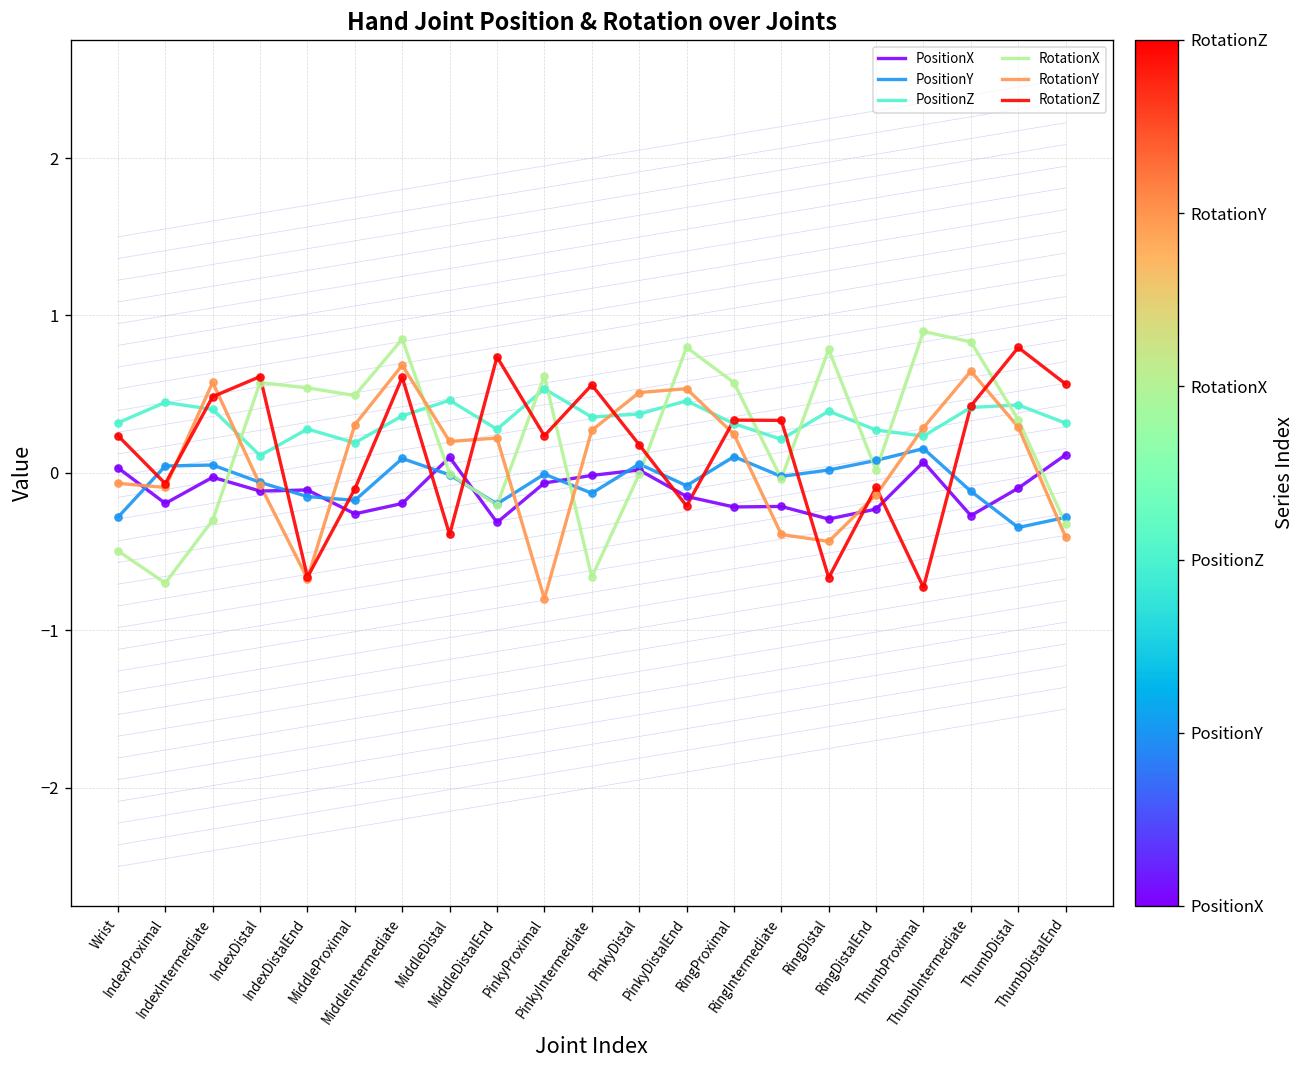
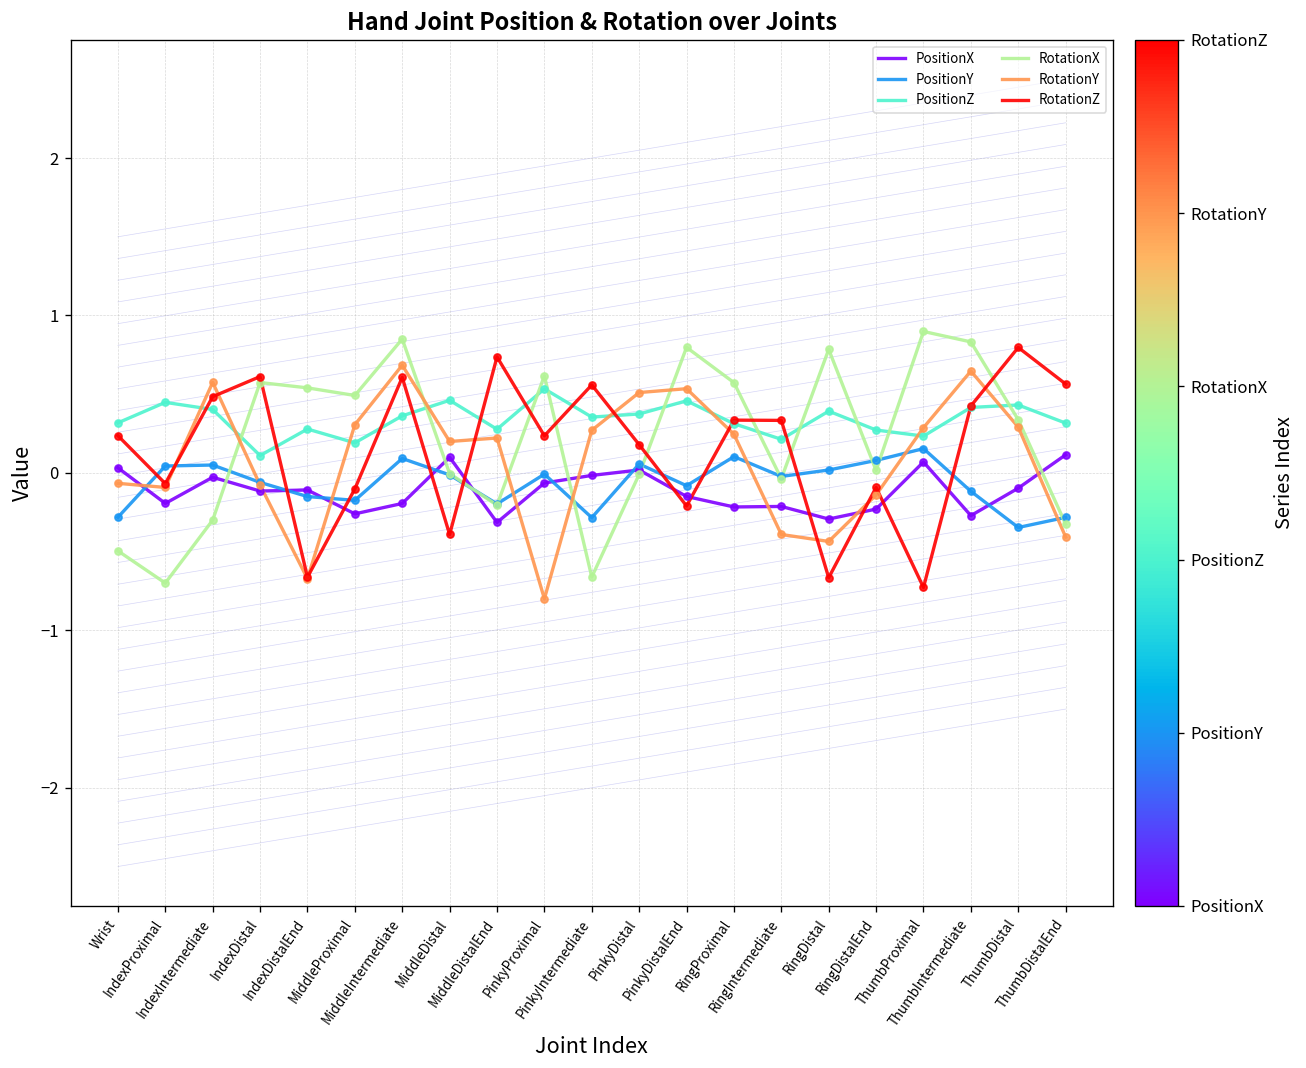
  {
    "PositionX": {
      "Wrist": 0.03,
      "IndexProximal": -0.19,
      "IndexIntermediate": -0.03,
      "IndexDistal": -0.12,
      "IndexDistalEnd": -0.11,
      "MiddleProximal": -0.26,
      "MiddleIntermediate": -0.19,
      "MiddleDistal": 0.10,
      "MiddleDistalEnd": -0.31,
      "PinkyProximal": -0.06,
      "PinkyIntermediate": -0.02,
      "PinkyDistal": 0.02,
      "PinkyDistalEnd": -0.15,
      "RingProximal": -0.22,
      "RingIntermediate": -0.21,
      "RingDistal": -0.29,
      "RingDistalEnd": -0.23,
      "ThumbProximal": 0.07,
      "ThumbIntermediate": -0.27,
      "ThumbDistal": -0.10,
      "ThumbDistalEnd": 0.11
    },
    "PositionY": {
      "IndexProximal": 0.04,
      "IndexIntermediate": 0.05,
      "IndexDistalEnd": -0.15,
      "MiddleProximal": -0.17,
      "MiddleIntermediate": 0.09,
      "PinkyProximal": -0.01,
-     "PinkyIntermediate": -0.13,
+     "PinkyIntermediate": -0.28,
      "PinkyDistal": 0.06,
      "PinkyDistalEnd": -0.08,
      "RingProximal": 0.10,
      "RingDistal": 0.02,
      "RingDistalEnd": 0.08,
      "ThumbProximal": 0.15,
      "ThumbIntermediate": -0.12,
      "ThumbDistal": -0.35,
      "ThumbDistalEnd": -0.28
    },
    "PositionZ": {
      "Wrist": 0.32,
      "IndexProximal": 0.45,
      "IndexIntermediate": 0.40,
      "IndexDistal": 0.11,
      "IndexDistalEnd": 0.28,
      "MiddleProximal": 0.19,
      "MiddleIntermediate": 0.36,
      "MiddleDistal": 0.46,
      "MiddleDistalEnd": 0.28,
      "PinkyProximal": 0.53,
      "PinkyIntermediate": 0.35,
      "PinkyDistal": 0.37,
      "PinkyDistalEnd": 0.46,
      "RingProximal": 0.31,
      "RingIntermediate": 0.21,
      "RingDistal": 0.39,
      "RingDistalEnd": 0.27,
      "ThumbProximal": 0.23,
      "ThumbDistal": 0.43,
      "ThumbDistalEnd": 0.32
    },
    "RotationX": {
      "Wrist": -0.50,
      "IndexProximal": -0.70,
      "IndexIntermediate": -0.30,
      "IndexDistal": 0.57,
      "IndexDistalEnd": 0.54,
      "MiddleProximal": 0.49,
      "MiddleIntermediate": 0.85,
      "PinkyProximal": 0.62,
      "PinkyIntermediate": -0.66,
      "PinkyDistal": -0.01,
      "PinkyDistalEnd": 0.80,
      "RingProximal": 0.57,
      "RingDistal": 0.78,
      "RingDistalEnd": 0.02,
      "ThumbProximal": 0.90,
      "ThumbIntermediate": 0.83,
      "ThumbDistal": 0.34,
      "ThumbDistalEnd": -0.33
    },
    "RotationY": {
      "Wrist": -0.07,
      "IndexProximal": -0.09,
      "IndexIntermediate": 0.58,
      "MiddleProximal": 0.31,
      "MiddleIntermediate": 0.68,
      "MiddleDistal": 0.20,
      "MiddleDistalEnd": 0.22,
      "PinkyProximal": -0.80,
      "PinkyIntermediate": 0.27,
      "PinkyDistal": 0.51,
      "PinkyDistalEnd": 0.54,
      "RingProximal": 0.25,
      "RingIntermediate": -0.39,
      "RingDistal": -0.44,
      "RingDistalEnd": -0.14,
      "ThumbProximal": 0.29,
      "ThumbIntermediate": 0.65,
      "ThumbDistal": 0.29
    },
    "RotationZ": {
      "Wrist": 0.24,
      "IndexProximal": -0.07,
      "IndexIntermediate": 0.48,
      "IndexDistal": 0.61,
      "MiddleProximal": -0.10,
      "MiddleIntermediate": 0.61,
      "MiddleDistal": -0.39,
      "MiddleDistalEnd": 0.74,
      "PinkyProximal": 0.24,
      "PinkyIntermediate": 0.56,
      "PinkyDistal": 0.18,
      "PinkyDistalEnd": -0.21,
      "RingProximal": 0.34,
      "RingIntermediate": 0.33,
      "RingDistal": -0.67,
      "RingDistalEnd": -0.09,
      "ThumbProximal": -0.73,
      "ThumbDistal": 0.80
    }
  }
